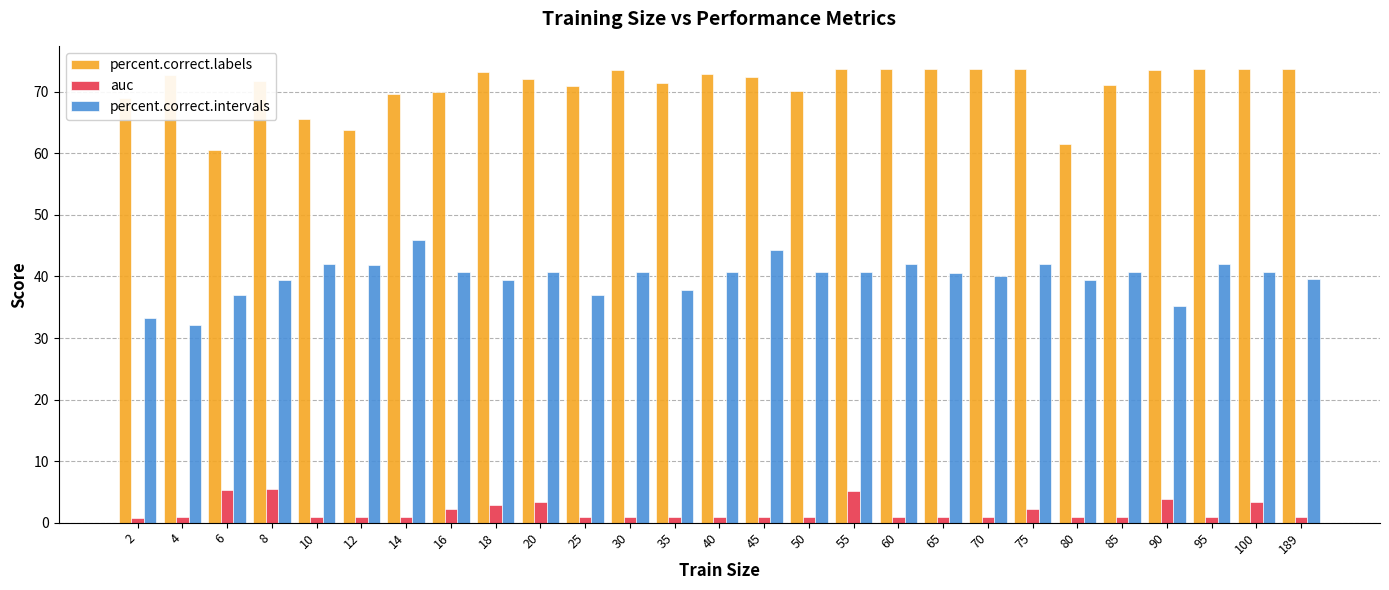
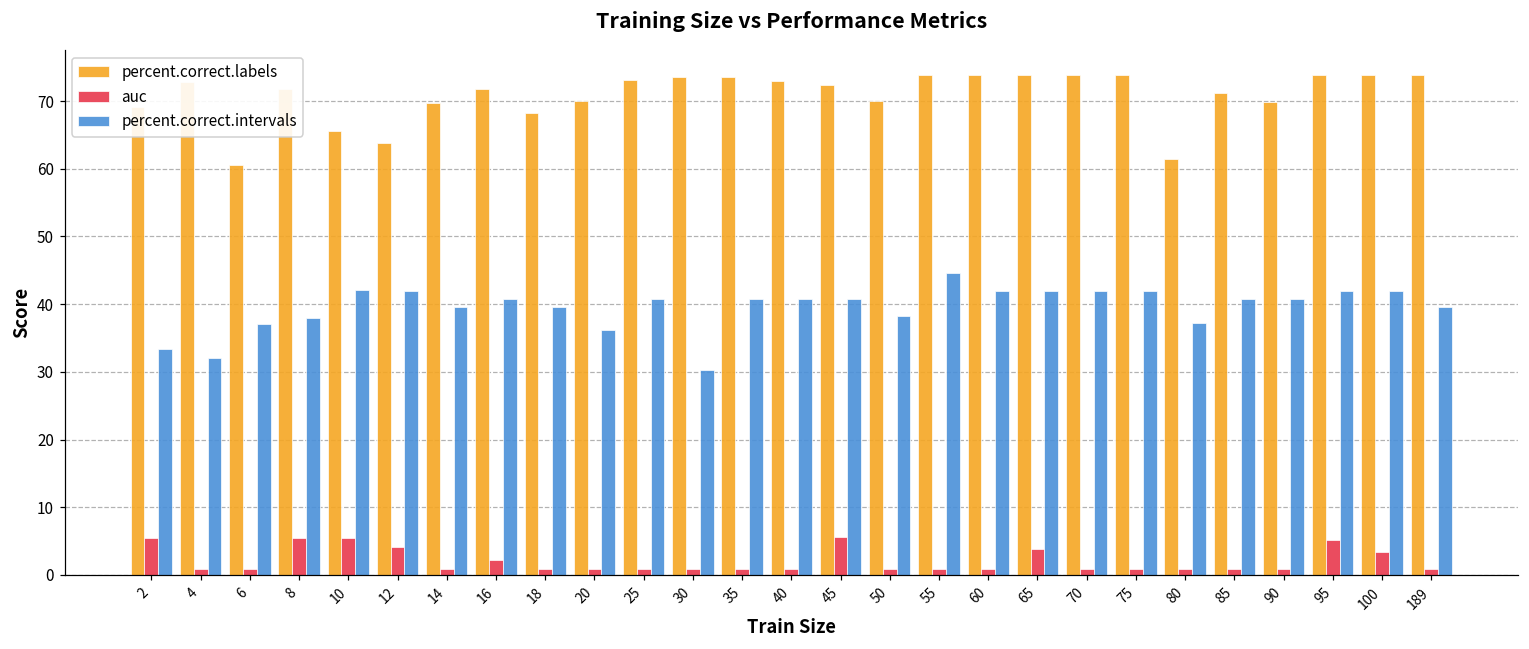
  {
    "percent.correct.labels": {
      "6": 61,
      "10": 66,
      "12": 64,
      "14": 70,
-     "16": 70,
-     "18": 73,
-     "20": 72,
-     "25": 71,
+     "16": 72,
+     "18": 68,
+     "20": 70,
+     "25": 73,
      "30": 74,
-     "35": 72,
+     "35": 74,
      "40": 73,
      "45": 72,
      "50": 70,
      "55": 74,
      "60": 74,
      "65": 74,
      "70": 74,
      "75": 74,
      "80": 61,
      "85": 71,
-     "90": 74,
+     "90": 70,
      "95": 74,
      "100": 74,
      "189": 74
    },
    "auc": {
-     "2": 1,
+     "2": 5,
      "4": 1,
-     "6": 5,
+     "6": 1,
      "8": 5,
-     "10": 1,
-     "12": 1,
+     "10": 5,
+     "12": 4,
      "14": 1,
      "16": 2,
-     "18": 3,
-     "20": 3,
+     "18": 1,
+     "20": 1,
      "25": 1,
      "30": 1,
      "35": 1,
      "40": 1,
-     "45": 1,
+     "45": 6,
      "50": 1,
-     "55": 5,
+     "55": 1,
      "60": 1,
-     "65": 1,
+     "65": 4,
      "70": 1,
-     "75": 2,
+     "75": 1,
      "80": 1,
      "85": 1,
-     "90": 4,
-     "95": 1,
+     "90": 1,
+     "95": 5,
      "100": 3,
      "189": 1
    },
    "percent.correct.intervals": {
      "2": 33,
      "4": 32,
      "6": 37,
-     "8": 40,
+     "8": 38,
      "10": 42,
      "12": 42,
-     "14": 46,
+     "14": 40,
      "16": 41,
      "18": 40,
-     "20": 41,
-     "25": 37,
-     "30": 41,
-     "35": 38,
+     "20": 36,
+     "25": 41,
+     "30": 30,
+     "35": 41,
      "40": 41,
-     "45": 44,
-     "50": 41,
-     "55": 41,
+     "45": 41,
+     "50": 38,
+     "55": 45,
      "60": 42,
-     "65": 41,
-     "70": 40,
+     "65": 42,
+     "70": 42,
      "75": 42,
-     "80": 40,
+     "80": 37,
      "85": 41,
-     "90": 35,
+     "90": 41,
      "95": 42,
-     "100": 41,
+     "100": 42,
      "189": 40
    }
  }
